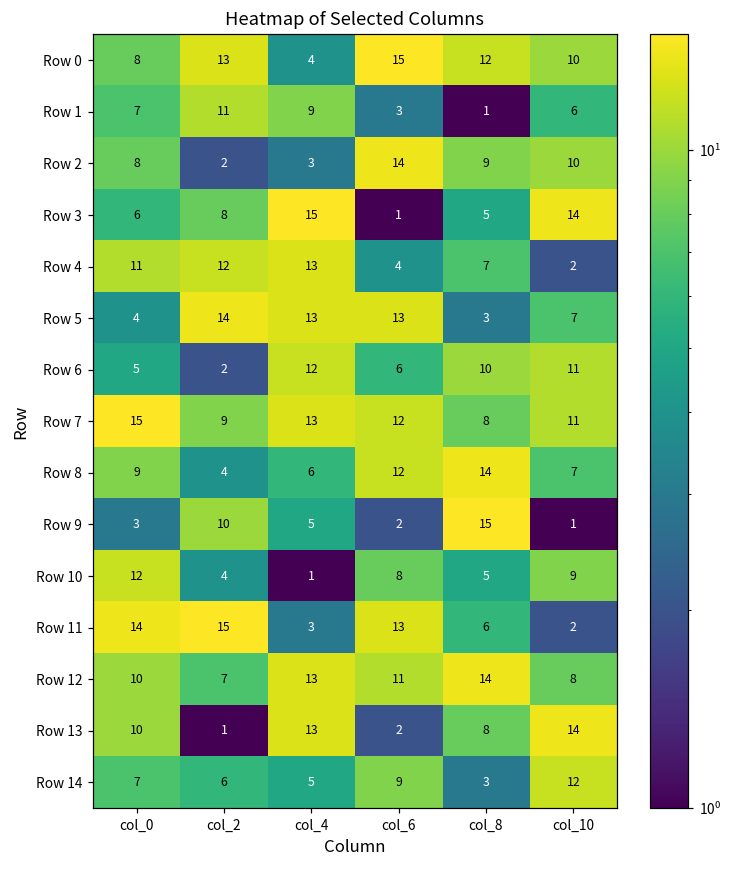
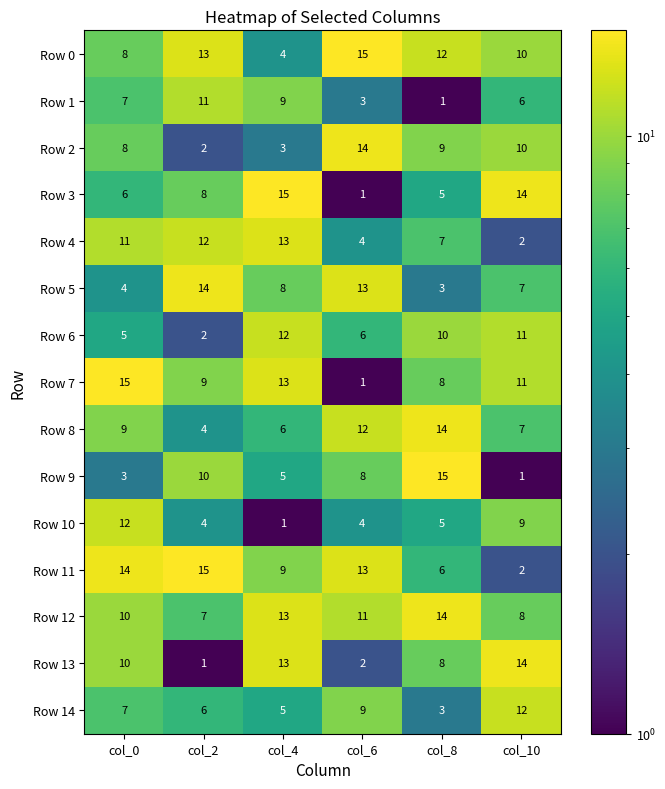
  {
    "Row 0": {
      "col_0": 8,
      "col_2": 13,
      "col_4": 4,
      "col_6": 15,
      "col_8": 12,
      "col_10": 10
    },
    "Row 1": {
      "col_0": 7,
      "col_2": 11,
      "col_4": 9,
      "col_6": 3,
      "col_8": 1,
      "col_10": 6
    },
    "Row 2": {
      "col_0": 8,
      "col_2": 2,
      "col_4": 3,
      "col_6": 14,
      "col_8": 9,
      "col_10": 10
    },
    "Row 3": {
      "col_0": 6,
      "col_2": 8,
      "col_4": 15,
      "col_6": 1,
      "col_8": 5,
      "col_10": 14
    },
    "Row 4": {
      "col_0": 11,
      "col_2": 12,
      "col_4": 13,
      "col_6": 4,
      "col_8": 7,
      "col_10": 2
    },
    "Row 5": {
      "col_0": 4,
      "col_2": 14,
-     "col_4": 13,
+     "col_4": 8,
      "col_6": 13,
      "col_8": 3,
      "col_10": 7
    },
    "Row 6": {
      "col_0": 5,
      "col_2": 2,
      "col_4": 12,
      "col_6": 6,
      "col_8": 10,
      "col_10": 11
    },
    "Row 7": {
      "col_0": 15,
      "col_2": 9,
      "col_4": 13,
-     "col_6": 12,
+     "col_6": 1,
      "col_8": 8,
      "col_10": 11
    },
    "Row 8": {
      "col_0": 9,
      "col_2": 4,
      "col_4": 6,
      "col_6": 12,
      "col_8": 14,
      "col_10": 7
    },
    "Row 9": {
      "col_0": 3,
      "col_2": 10,
      "col_4": 5,
-     "col_6": 2,
+     "col_6": 8,
      "col_8": 15,
      "col_10": 1
    },
    "Row 10": {
      "col_0": 12,
      "col_2": 4,
      "col_4": 1,
-     "col_6": 8,
+     "col_6": 4,
      "col_8": 5,
      "col_10": 9
    },
    "Row 11": {
      "col_0": 14,
      "col_2": 15,
-     "col_4": 3,
+     "col_4": 9,
      "col_6": 13,
      "col_8": 6,
      "col_10": 2
    },
    "Row 12": {
      "col_0": 10,
      "col_2": 7,
      "col_4": 13,
      "col_6": 11,
      "col_8": 14,
      "col_10": 8
    },
    "Row 13": {
      "col_0": 10,
      "col_2": 1,
      "col_4": 13,
      "col_6": 2,
      "col_8": 8,
      "col_10": 14
    },
    "Row 14": {
      "col_0": 7,
      "col_2": 6,
      "col_4": 5,
      "col_6": 9,
      "col_8": 3,
      "col_10": 12
    }
  }
